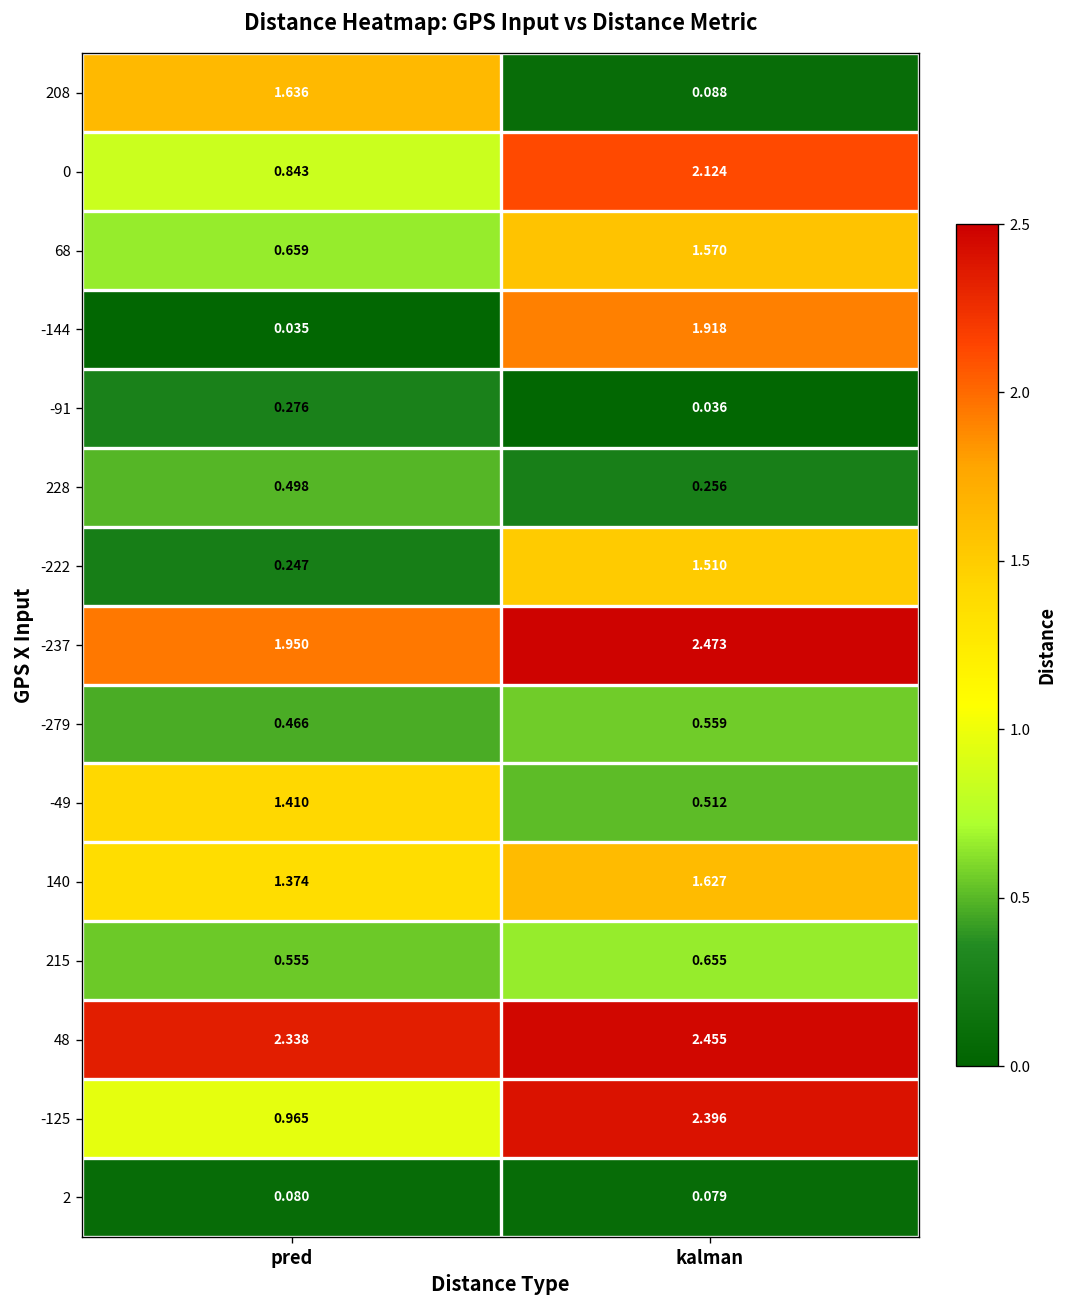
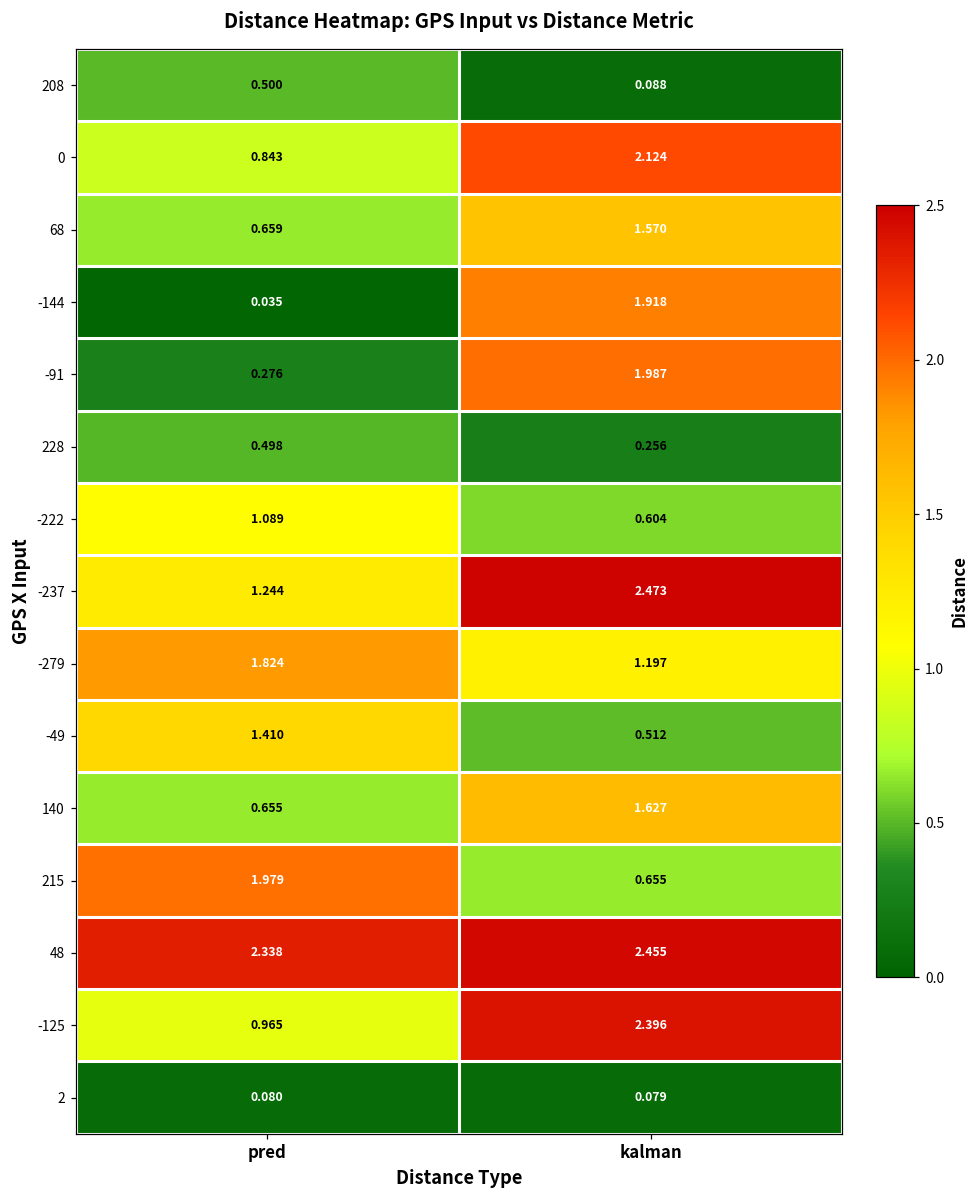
  {
    "208": {
-     "pred": 1.636,
+     "pred": 0.500,
      "kalman": 0.088
    },
    "0": {
      "pred": 0.843,
      "kalman": 2.124
    },
    "68": {
      "pred": 0.659,
      "kalman": 1.570
    },
    "-144": {
      "pred": 0.035,
      "kalman": 1.918
    },
    "-91": {
      "pred": 0.276,
-     "kalman": 0.036
+     "kalman": 1.987
    },
    "228": {
      "pred": 0.498,
      "kalman": 0.256
    },
    "-222": {
-     "pred": 0.247,
-     "kalman": 1.510
+     "pred": 1.089,
+     "kalman": 0.604
    },
    "-237": {
-     "pred": 1.950,
+     "pred": 1.244,
      "kalman": 2.473
    },
    "-279": {
-     "pred": 0.466,
-     "kalman": 0.559
+     "pred": 1.824,
+     "kalman": 1.197
    },
    "-49": {
      "pred": 1.410,
      "kalman": 0.512
    },
    "140": {
-     "pred": 1.374,
+     "pred": 0.655,
      "kalman": 1.627
    },
    "215": {
-     "pred": 0.555,
+     "pred": 1.979,
      "kalman": 0.655
    },
    "48": {
      "pred": 2.338,
      "kalman": 2.455
    },
    "-125": {
      "pred": 0.965,
      "kalman": 2.396
    },
    "2": {
      "pred": 0.080,
      "kalman": 0.079
    }
  }
